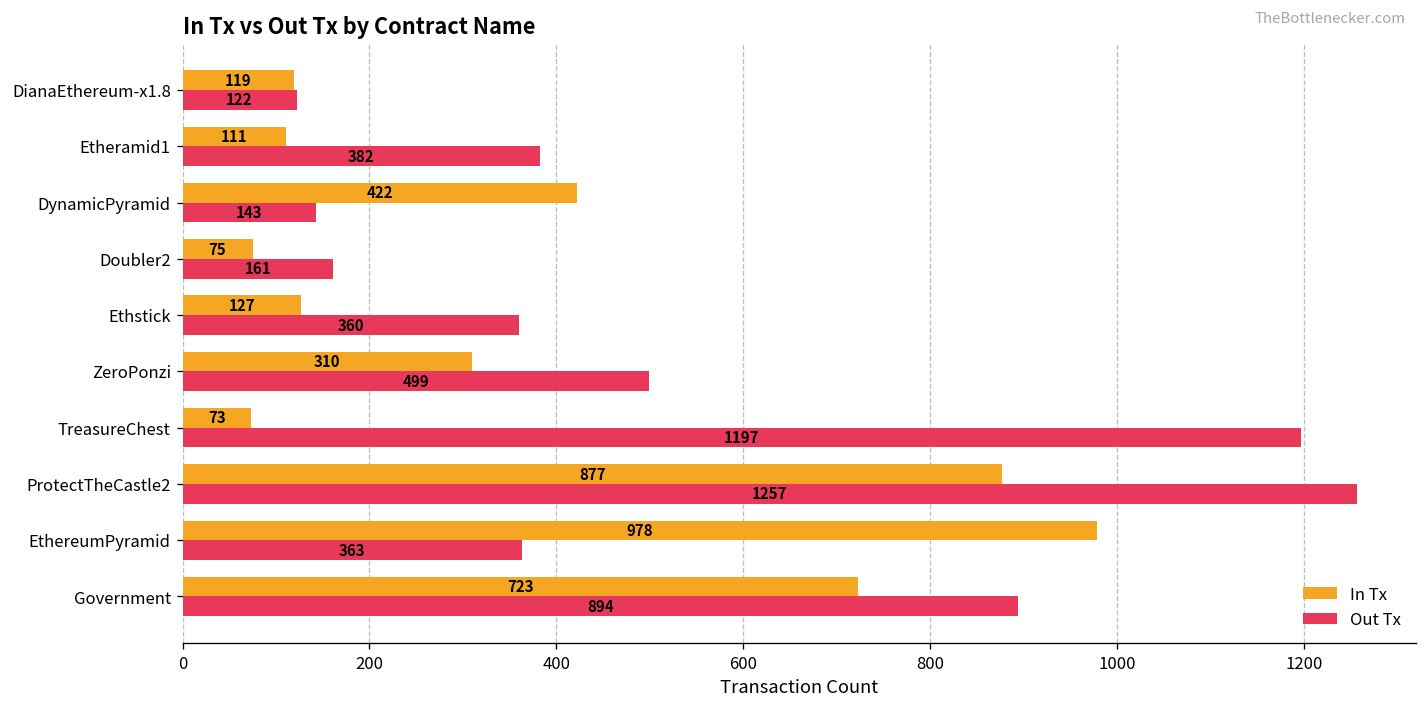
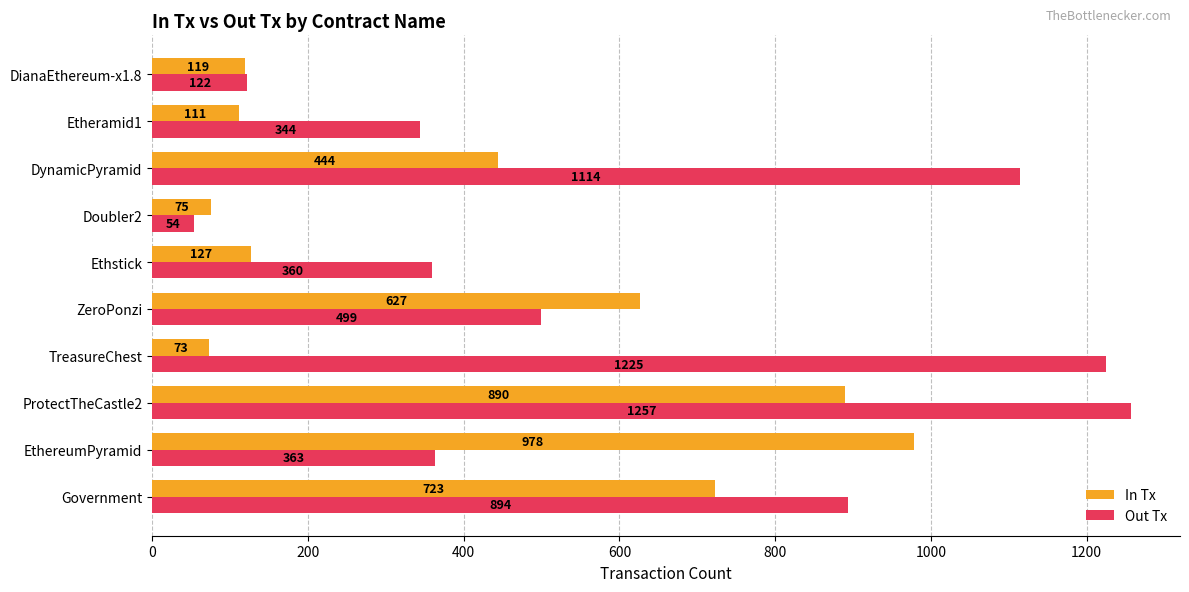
  {
    "In Tx": {
      "DianaEthereum-x1.8": 119,
      "Etheramid1": 111,
-     "DynamicPyramid": 422,
+     "DynamicPyramid": 444,
      "Doubler2": 75,
      "Ethstick": 127,
-     "ZeroPonzi": 310,
+     "ZeroPonzi": 627,
      "TreasureChest": 73,
-     "ProtectTheCastle2": 877,
+     "ProtectTheCastle2": 890,
      "EthereumPyramid": 978,
      "Government": 723
    },
    "Out Tx": {
      "DianaEthereum-x1.8": 122,
-     "Etheramid1": 382,
-     "DynamicPyramid": 143,
-     "Doubler2": 161,
+     "Etheramid1": 344,
+     "DynamicPyramid": 1114,
+     "Doubler2": 54,
      "Ethstick": 360,
      "ZeroPonzi": 499,
-     "TreasureChest": 1197,
+     "TreasureChest": 1225,
      "ProtectTheCastle2": 1257,
      "EthereumPyramid": 363,
      "Government": 894
    }
  }
